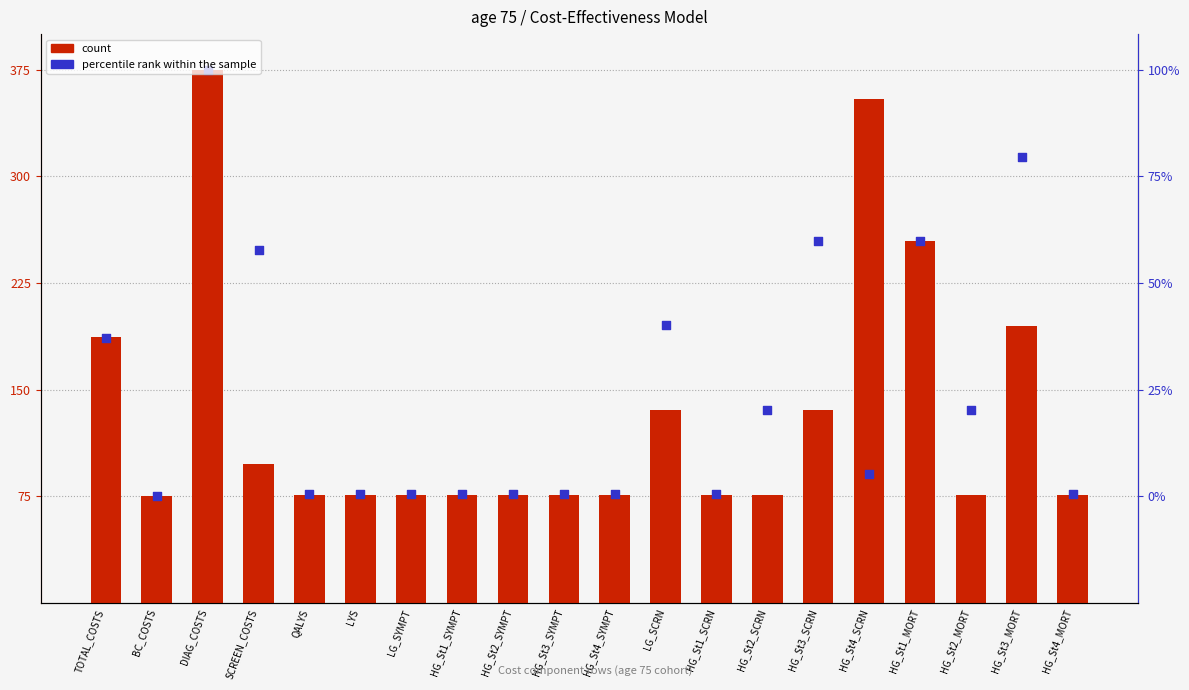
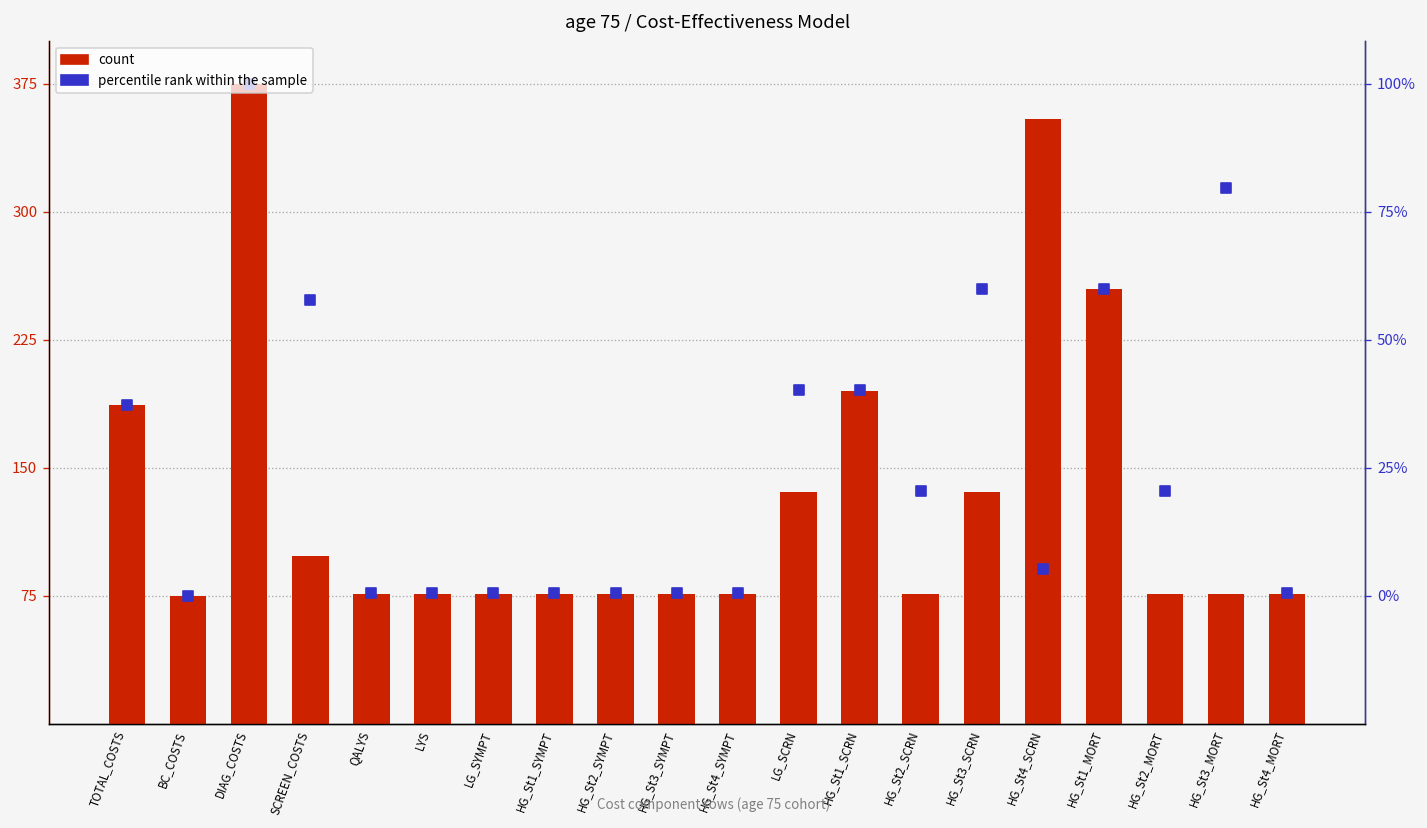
  {
    "count": {
      "TOTAL_COSTS": 187,
      "BC_COSTS": 75,
      "SCREEN_COSTS": 98,
      "QALYS": 76,
      "LYS": 76,
      "LG_SYMPT": 76,
      "HG_St1_SYMPT": 76,
      "HG_St2_SYMPT": 76,
      "HG_St3_SYMPT": 76,
      "HG_St4_SYMPT": 76,
      "LG_SCRN": 136,
-     "HG_St1_SCRN": 76,
+     "HG_St1_SCRN": 195,
      "HG_St2_SCRN": 76,
      "HG_St3_SCRN": 136,
      "HG_St4_SCRN": 354,
      "HG_St1_MORT": 254,
      "HG_St2_MORT": 76,
-     "HG_St3_MORT": 195,
+     "HG_St3_MORT": 76,
      "HG_St4_MORT": 76
    },
    "percentile rank within the sample": {
-     "HG_St1_SCRN": 77
+     "HG_St1_SCRN": 195
    }
  }
